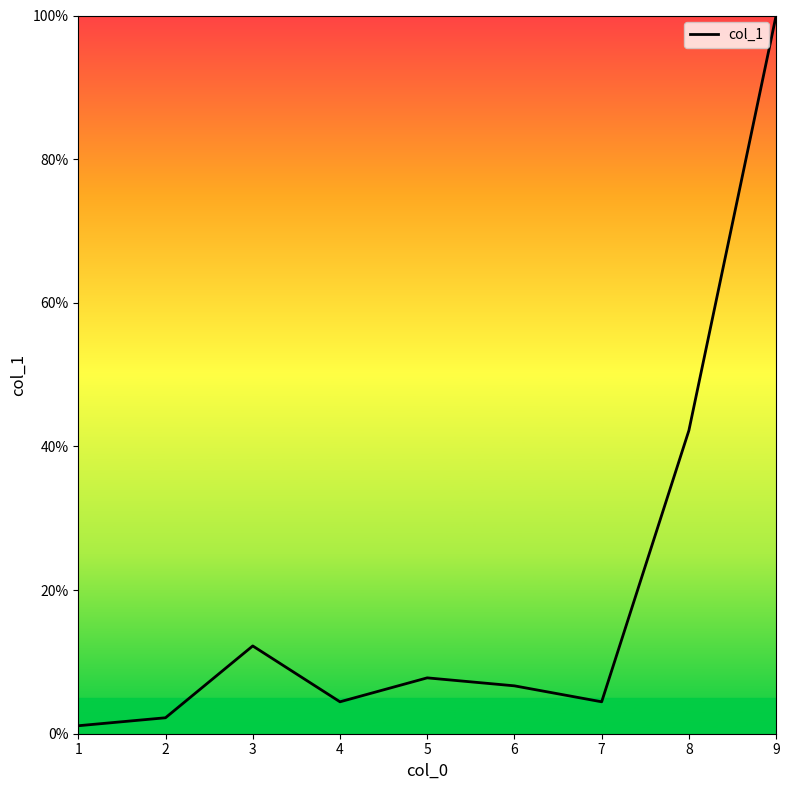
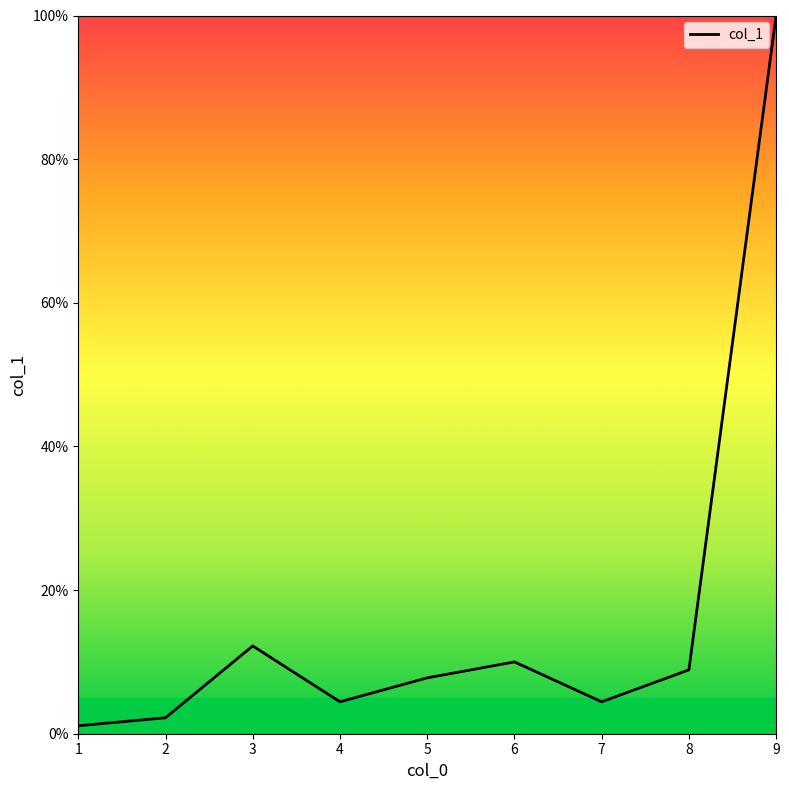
  {
    "3": "12%",
    "5": "8%",
-   "6": "7%",
-   "8": "42%",
+   "6": "10%",
+   "8": "9%",
    "9": "100%"
  }
